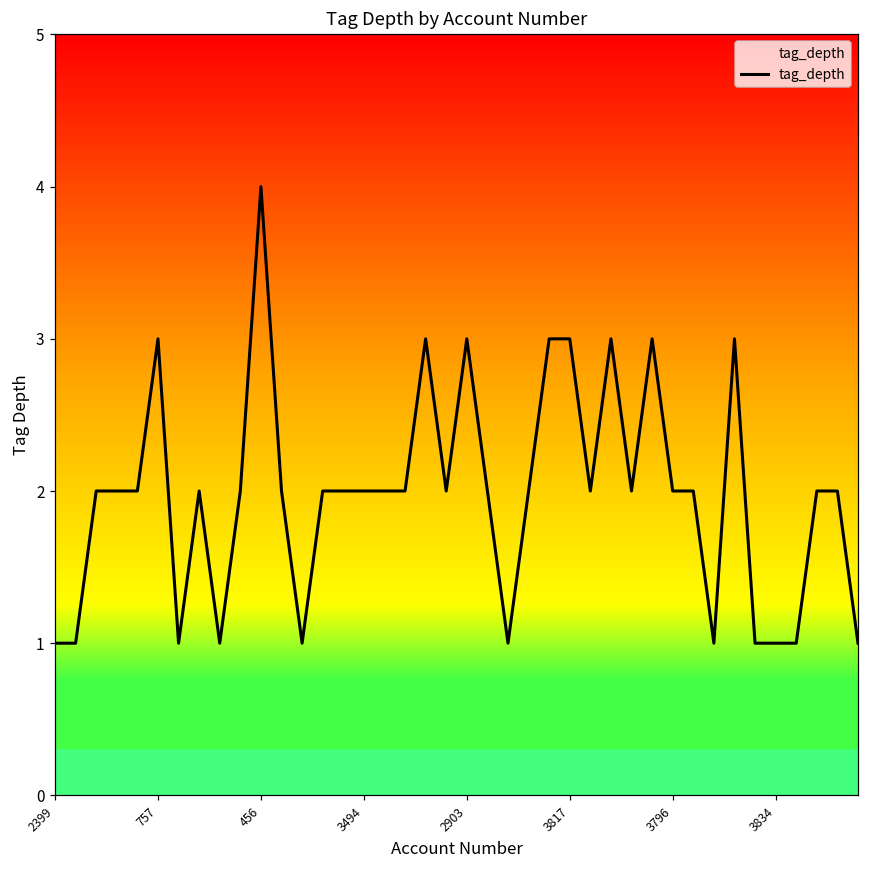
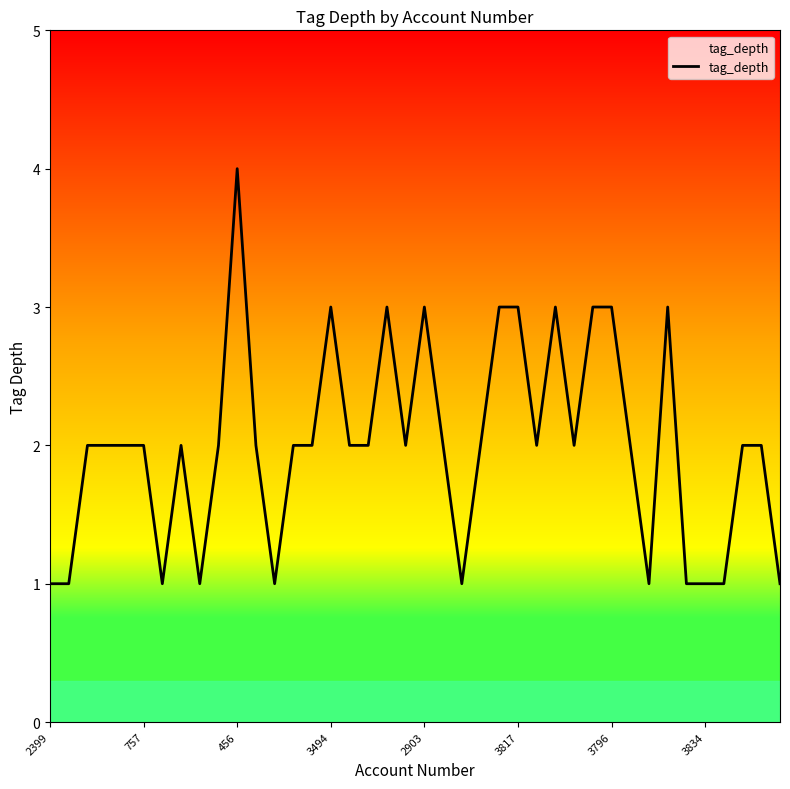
  {
    "2399": 1,
-   "757": 3,
+   "757": 2,
    "456": 4,
-   "3494": 2,
+   "3494": 3,
    "2903": 3,
    "3817": 3,
-   "3796": 2,
+   "3796": 3,
    "3834": 1
  }
